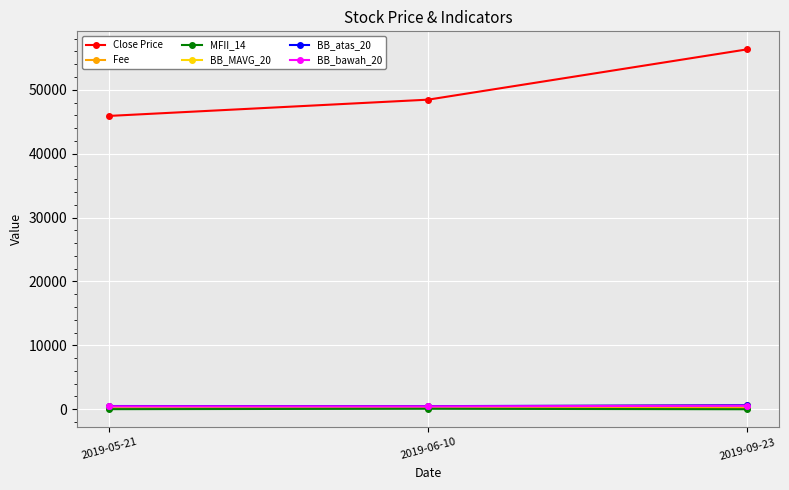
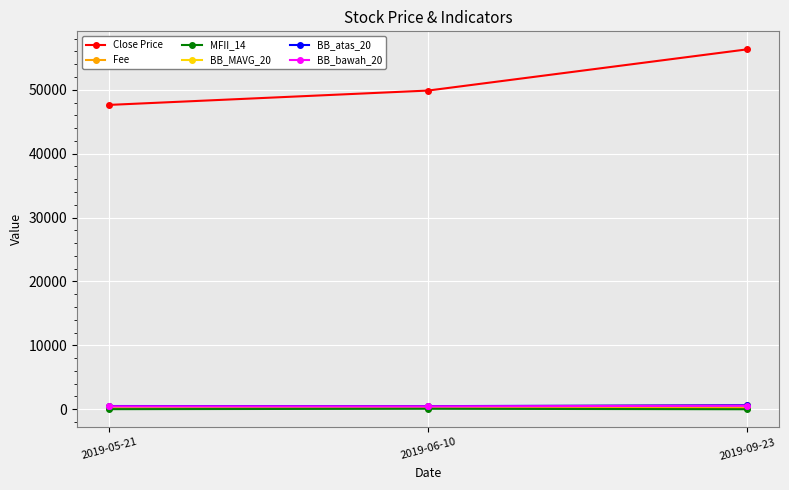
  {
    "Close Price": {
-     "2019-05-21": 46000,
-     "2019-06-10": 48000,
+     "2019-05-21": 48000,
+     "2019-06-10": 50000,
      "2019-09-23": 56000
    }
  }
